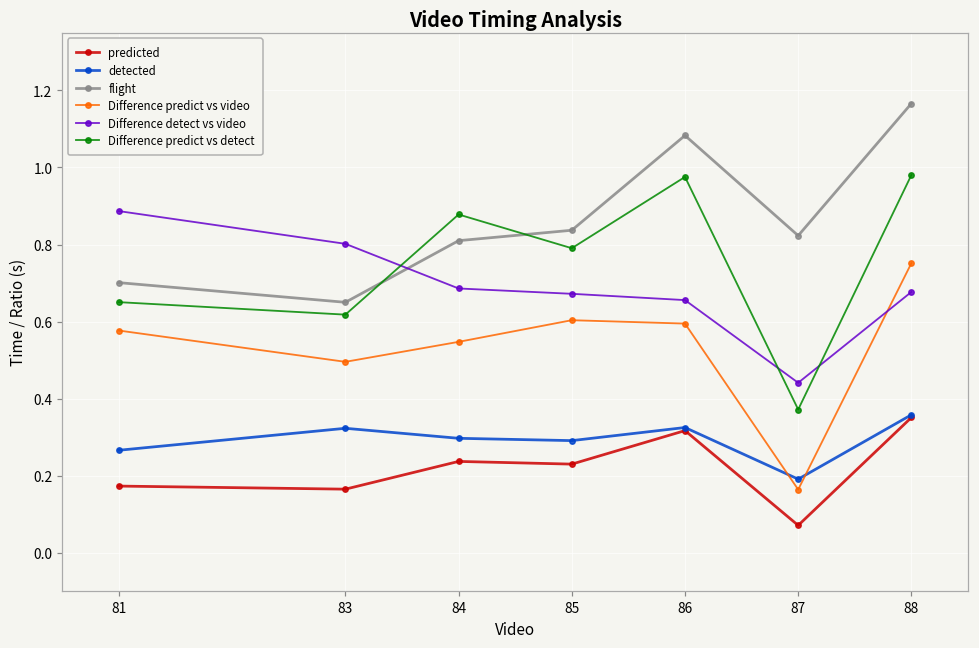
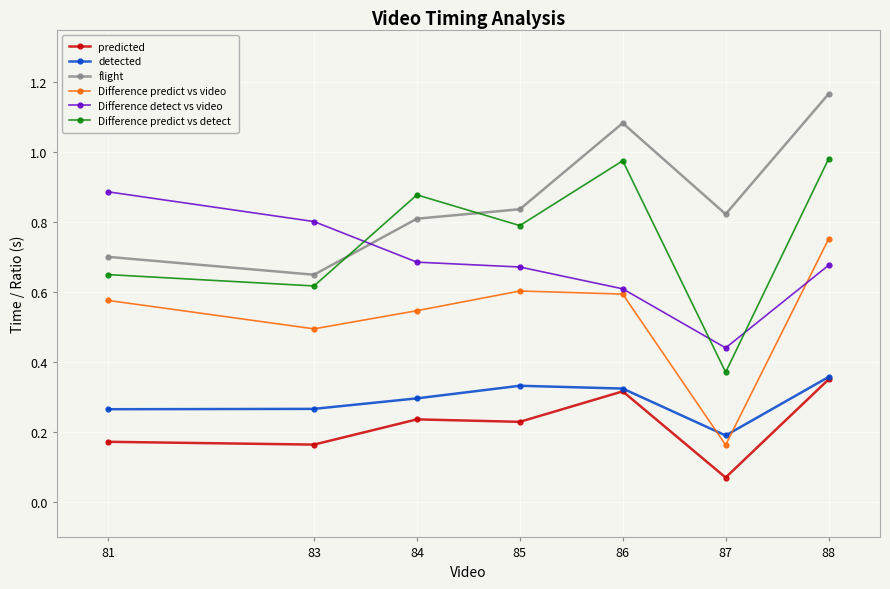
  {
    "predicted": {
      "81": 0.17,
      "83": 0.17,
      "84": 0.24,
      "85": 0.23,
      "86": 0.32,
      "87": 0.07
    },
    "detected": {
      "81": 0.27,
-     "83": 0.32,
+     "83": 0.27,
      "84": 0.30,
-     "85": 0.29,
+     "85": 0.33,
      "86": 0.33,
      "87": 0.19
    },
    "flight": {
      "81": 0.70,
      "83": 0.65,
      "84": 0.81,
      "85": 0.84,
      "86": 1.08,
      "87": 0.82,
      "88": 1.17
    },
    "Difference predict vs video": {
      "81": 0.58,
      "83": 0.50,
      "84": 0.55,
      "85": 0.60,
      "86": 0.59,
      "87": 0.16,
      "88": 0.75
    },
    "Difference detect vs video": {
      "81": 0.89,
      "83": 0.80,
      "84": 0.69,
      "85": 0.67,
-     "86": 0.66,
+     "86": 0.61,
      "87": 0.44,
      "88": 0.68
    },
    "Difference predict vs detect": {
      "81": 0.65,
      "83": 0.62,
      "84": 0.88,
      "85": 0.79,
      "86": 0.98,
      "87": 0.37,
      "88": 0.98
    }
  }
